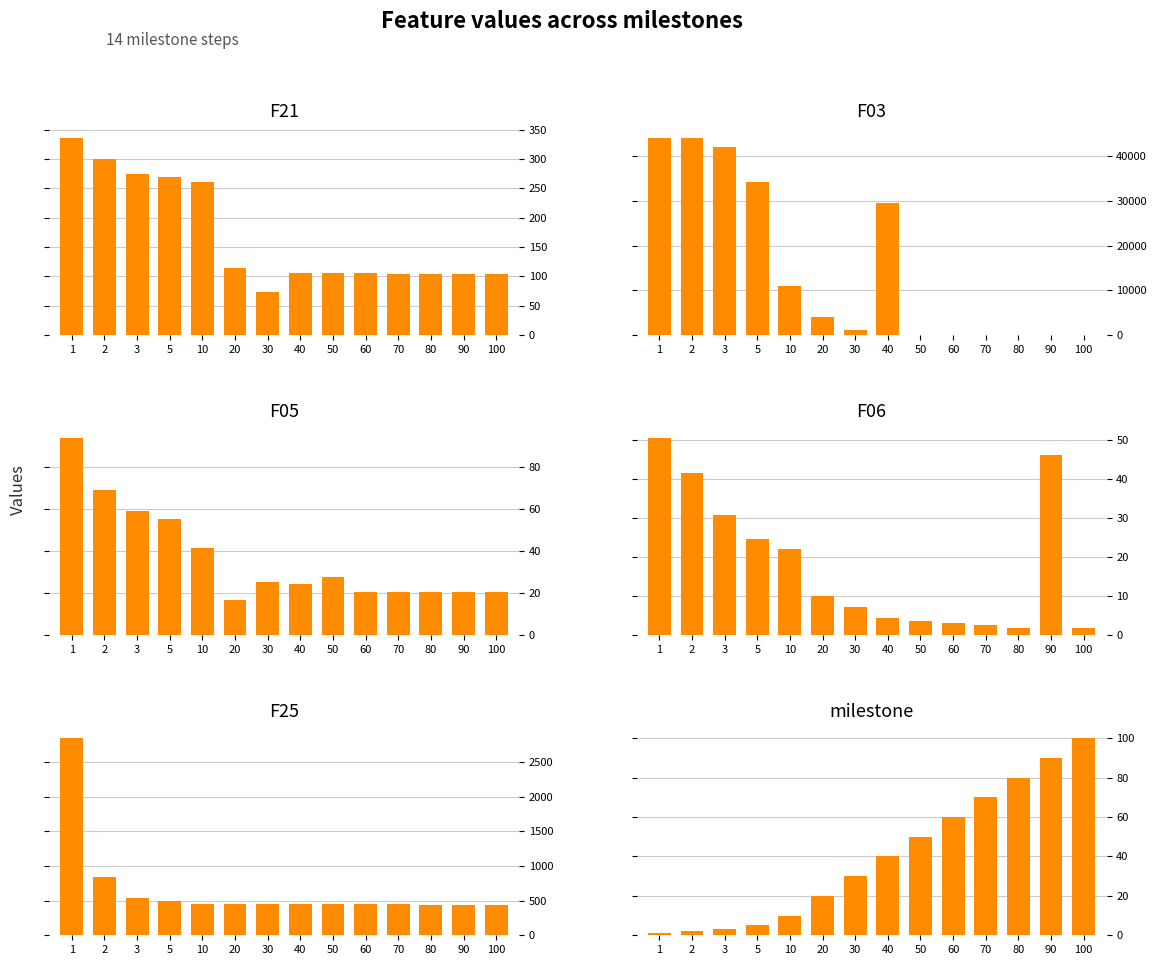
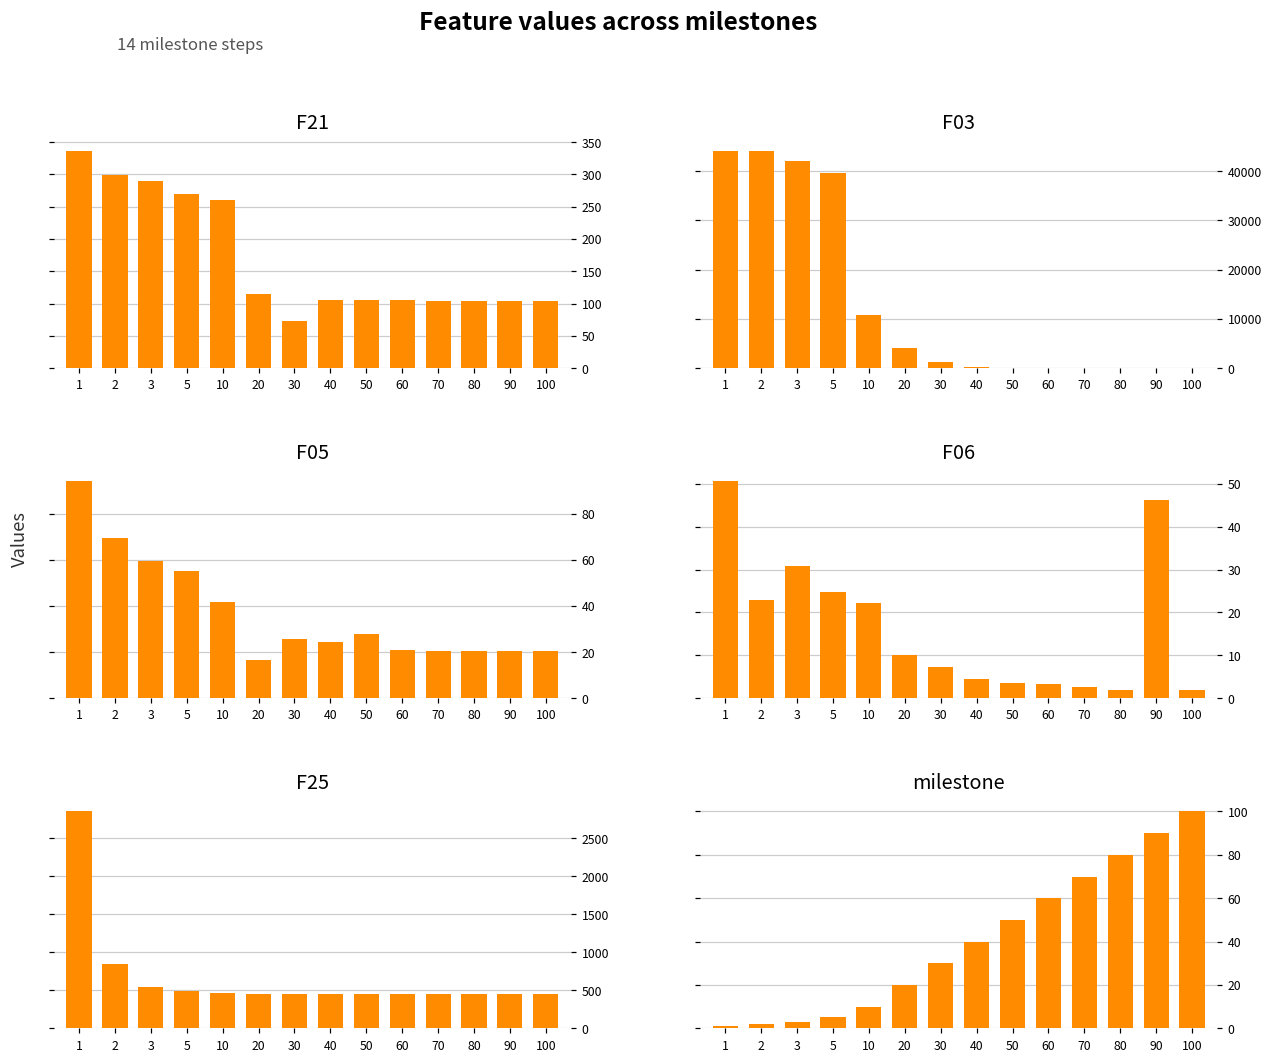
  {
    "F21": {
      "1": 340,
      "2": 300,
-     "3": 270,
+     "3": 290,
      "5": 270,
      "10": 260,
      "20": 110,
      "30": 70,
      "40": 110,
      "50": 110,
      "60": 110,
      "70": 100,
      "80": 100,
      "90": 100,
      "100": 100
    },
    "F03": {
      "1": 44000,
      "2": 44000,
      "3": 42000,
-     "5": 34000,
+     "5": 40000,
      "10": 11000,
      "20": 4000,
      "30": 1000,
-     "40": 29000
+     "40": 0
    },
    "F05": {
      "1": 94,
      "2": 69,
      "3": 59,
      "5": 55,
      "10": 42,
      "20": 17,
      "30": 26,
      "40": 25,
      "50": 28,
      "60": 21,
      "70": 20,
      "80": 20,
      "90": 20,
      "100": 20
    },
    "F06": {
      "1": 51,
-     "2": 41,
+     "2": 23,
      "3": 31,
      "5": 25,
      "10": 22,
      "20": 10,
      "30": 7,
      "40": 4,
      "50": 4,
      "60": 3,
      "70": 3,
      "80": 2,
      "90": 46,
      "100": 2
    },
    "F25": {
      "1": 2800,
      "2": 800,
      "3": 500,
      "5": 500,
      "10": 500,
      "20": 400,
      "30": 400,
      "40": 400,
      "50": 400,
      "60": 400,
      "70": 400,
      "80": 400,
      "90": 400,
      "100": 400
    },
    "milestone": {
      "2": 2,
      "3": 3,
      "5": 5,
      "10": 10,
      "20": 20,
      "30": 30,
      "40": 40,
      "50": 50,
      "60": 60,
      "70": 70,
      "80": 80,
      "90": 90,
      "100": 100
    }
  }
